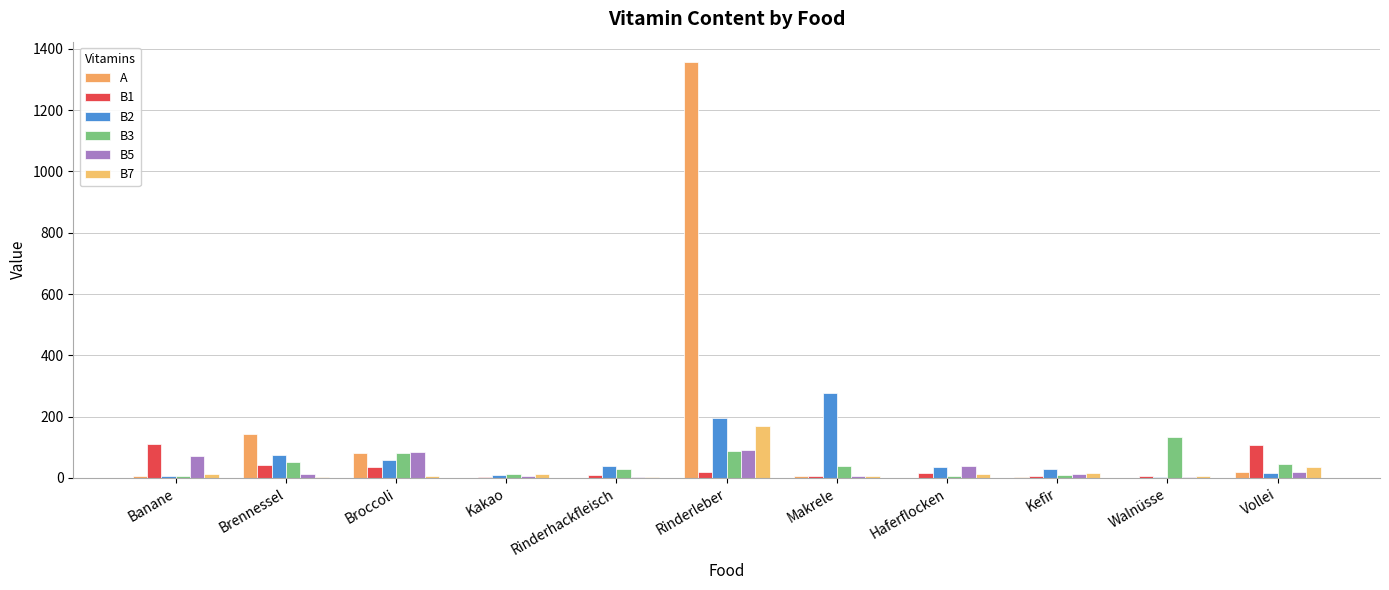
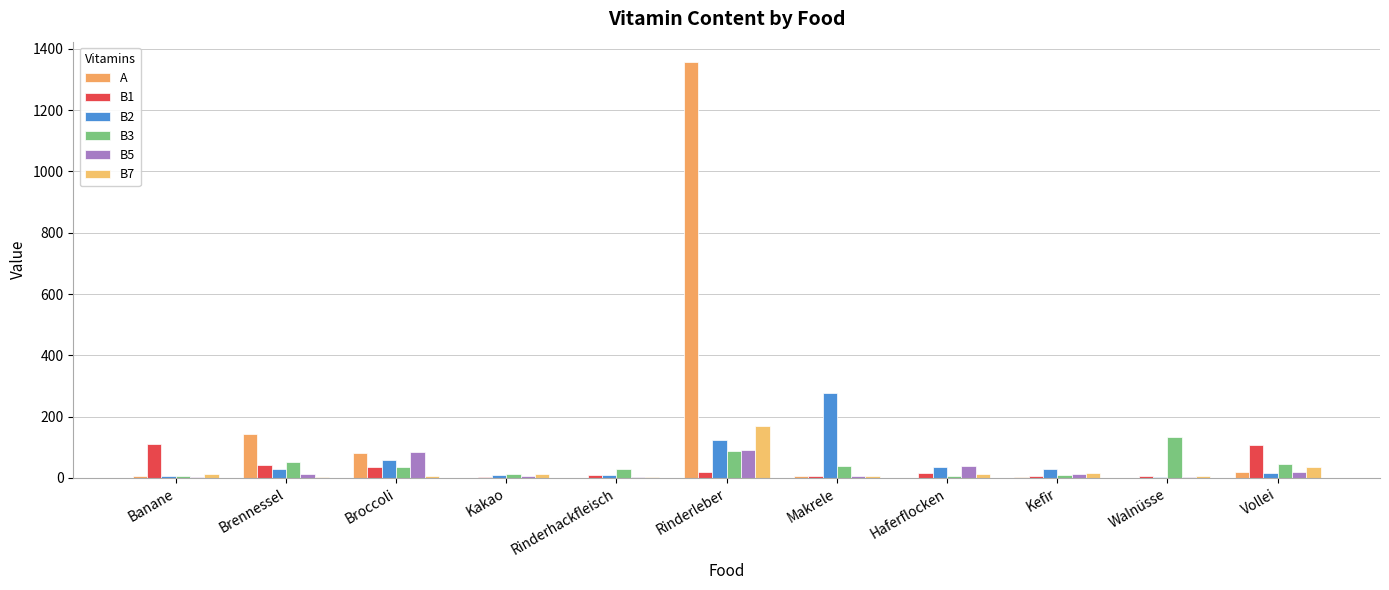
  {
    "B1": {
      "Banane": 110,
      "Brennessel": 40,
      "Broccoli": 30,
      "Rinderhackfleisch": 10,
      "Rinderleber": 20,
      "Haferflocken": 10,
      "Vollei": 110
    },
    "B2": {
-     "Brennessel": 70,
+     "Brennessel": 30,
      "Broccoli": 60,
      "Kakao": 10,
-     "Rinderhackfleisch": 40,
-     "Rinderleber": 190,
+     "Rinderhackfleisch": 10,
+     "Rinderleber": 120,
      "Makrele": 280,
      "Haferflocken": 40,
      "Kefir": 30,
      "Vollei": 20
    },
    "B3": {
      "Brennessel": 50,
-     "Broccoli": 80,
+     "Broccoli": 40,
      "Kakao": 10,
      "Rinderhackfleisch": 30,
      "Rinderleber": 90,
      "Makrele": 40,
      "Kefir": 10,
      "Walnüsse": 130,
      "Vollei": 40
    },
    "B5": {
-     "Banane": 70,
+     "Banane": 0,
      "Brennessel": 10,
      "Broccoli": 80,
      "Rinderleber": 90,
      "Haferflocken": 40,
      "Kefir": 10,
      "Vollei": 20
    }
  }
